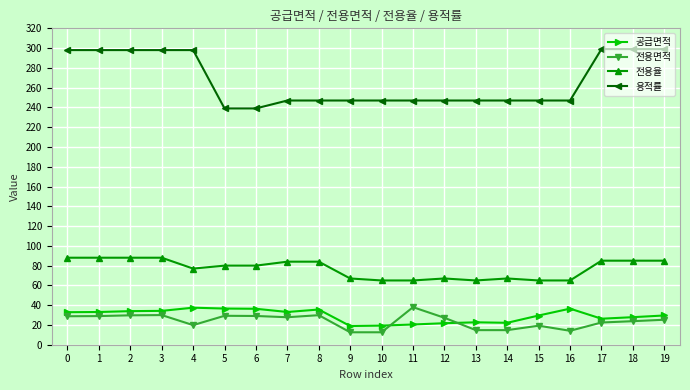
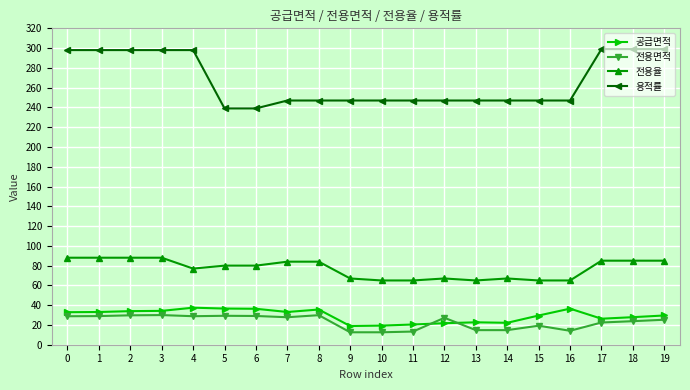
  {
    "전용면적": {
      "0": 30,
      "1": 30,
      "2": 30,
      "3": 30,
-     "4": 20,
+     "4": 30,
      "5": 30,
      "6": 30,
      "7": 30,
      "8": 30,
      "9": 10,
      "10": 10,
-     "11": 40,
+     "11": 10,
      "12": 30,
      "13": 10,
      "14": 10,
      "15": 20,
      "16": 10,
      "17": 20,
      "18": 20,
      "19": 30
    }
  }
